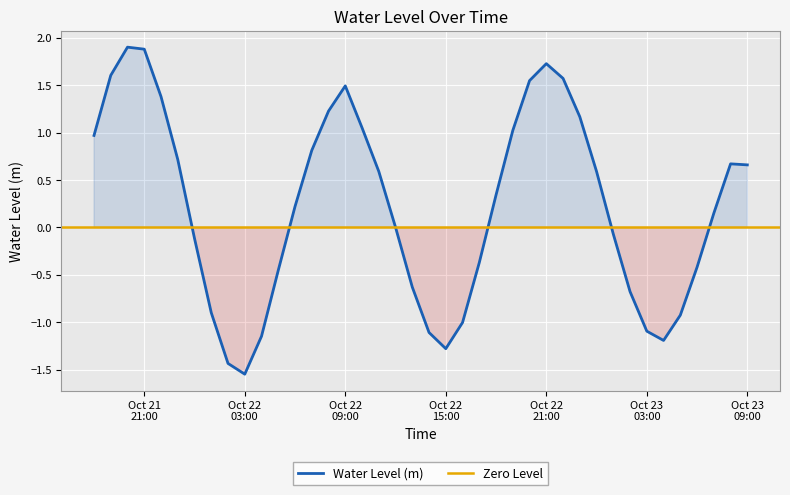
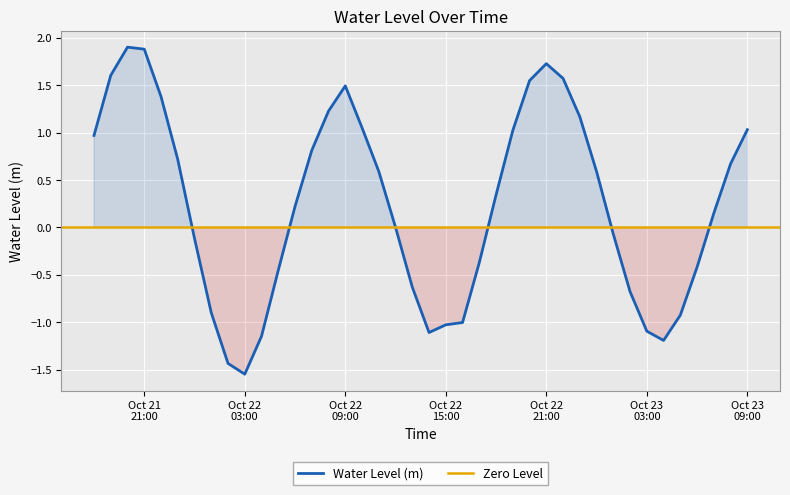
  {
    "Oct 21 21:00": 1.9,
    "Oct 22 03:00": -1.5,
    "Oct 22 09:00": 1.5,
-   "Oct 22 15:00": -1.3,
+   "Oct 22 15:00": -1.0,
    "Oct 22 21:00": 1.7,
    "Oct 23 03:00": -1.1,
-   "Oct 23 09:00": 0.7
+   "Oct 23 09:00": 1.0
  }
